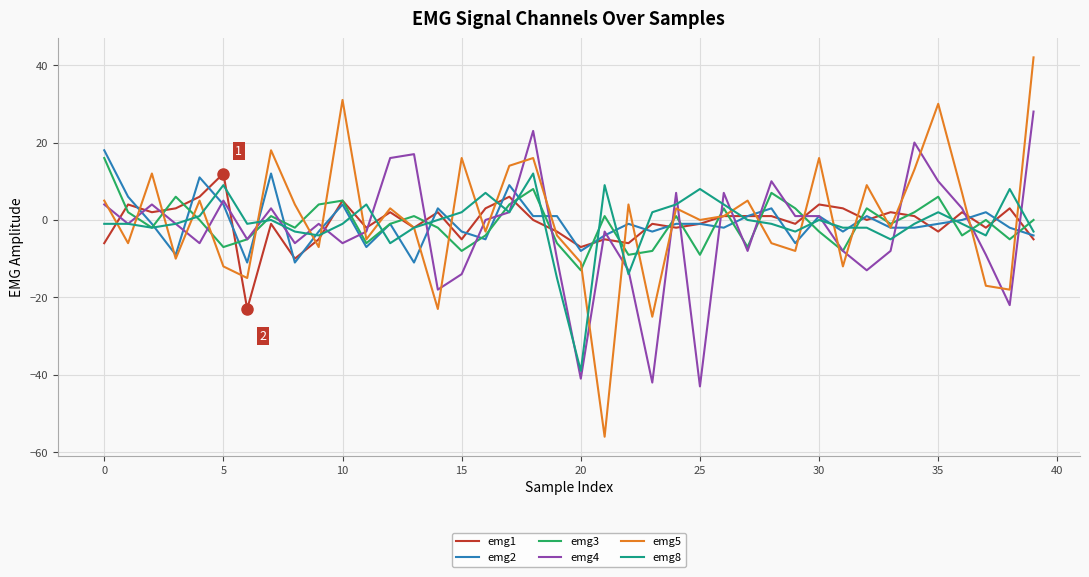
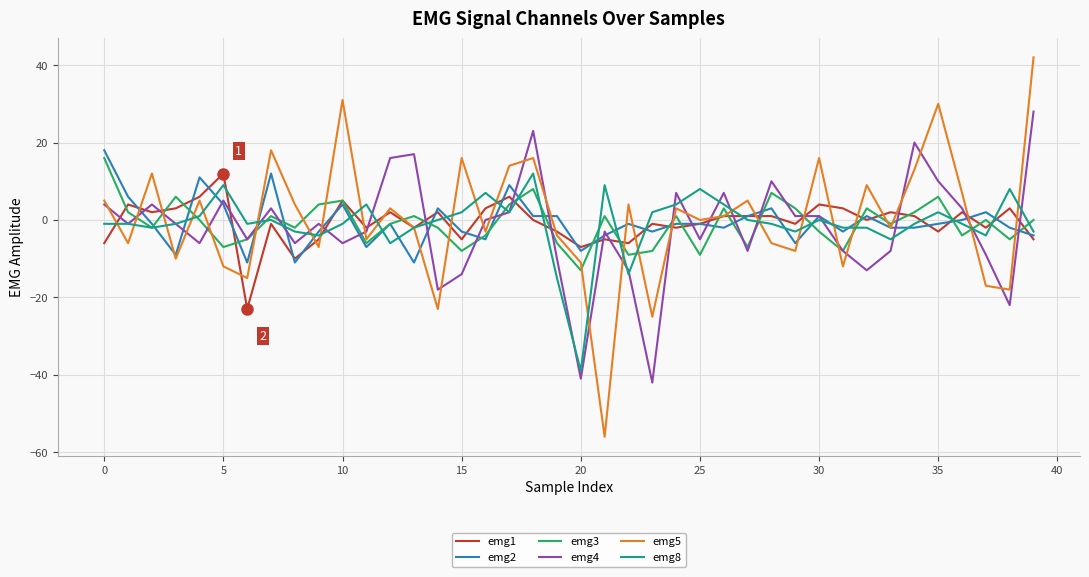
  {
    "emg2": {
      "0": 18,
      "5": 4,
      "10": 4,
      "15": -3,
      "20": -8,
      "35": -1
    },
    "emg4": {
      "0": 4,
      "5": 5,
      "10": -6,
      "15": -14,
      "20": -41,
-     "25": -43,
+     "25": -5,
      "35": 10
    },
    "emg5": {
      "0": 5,
      "5": -12,
      "10": 31,
      "15": 16,
      "20": -11,
      "25": 0,
      "30": 16,
      "35": 30
    }
  }
